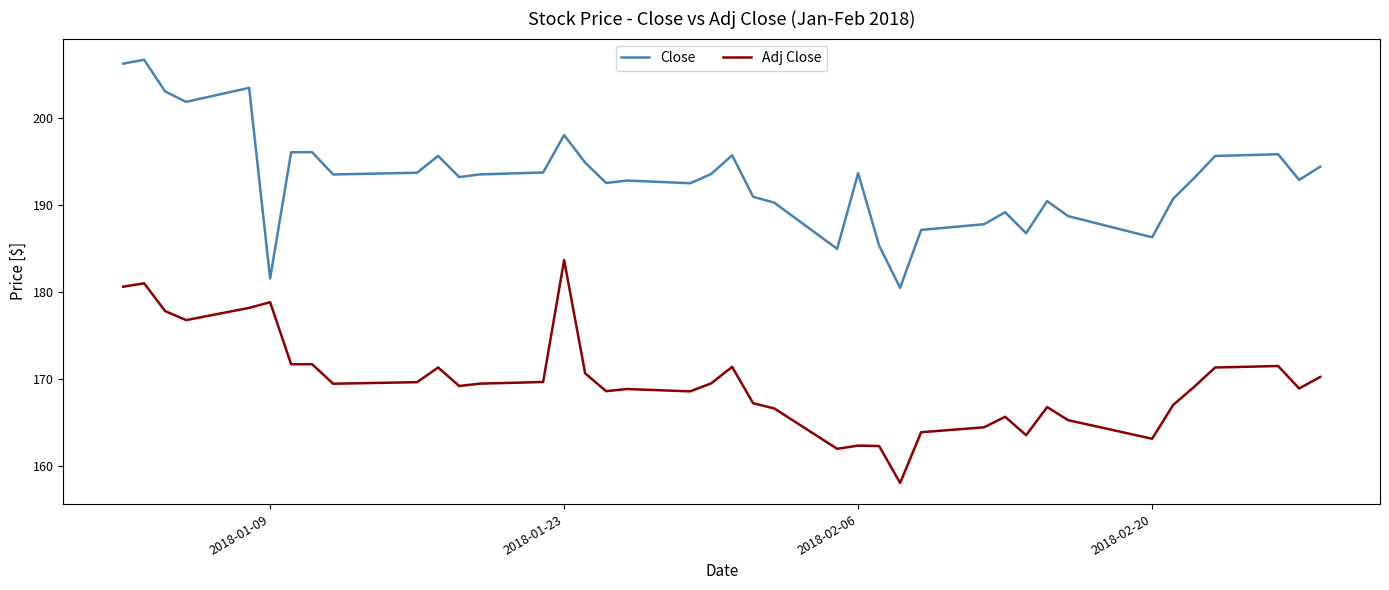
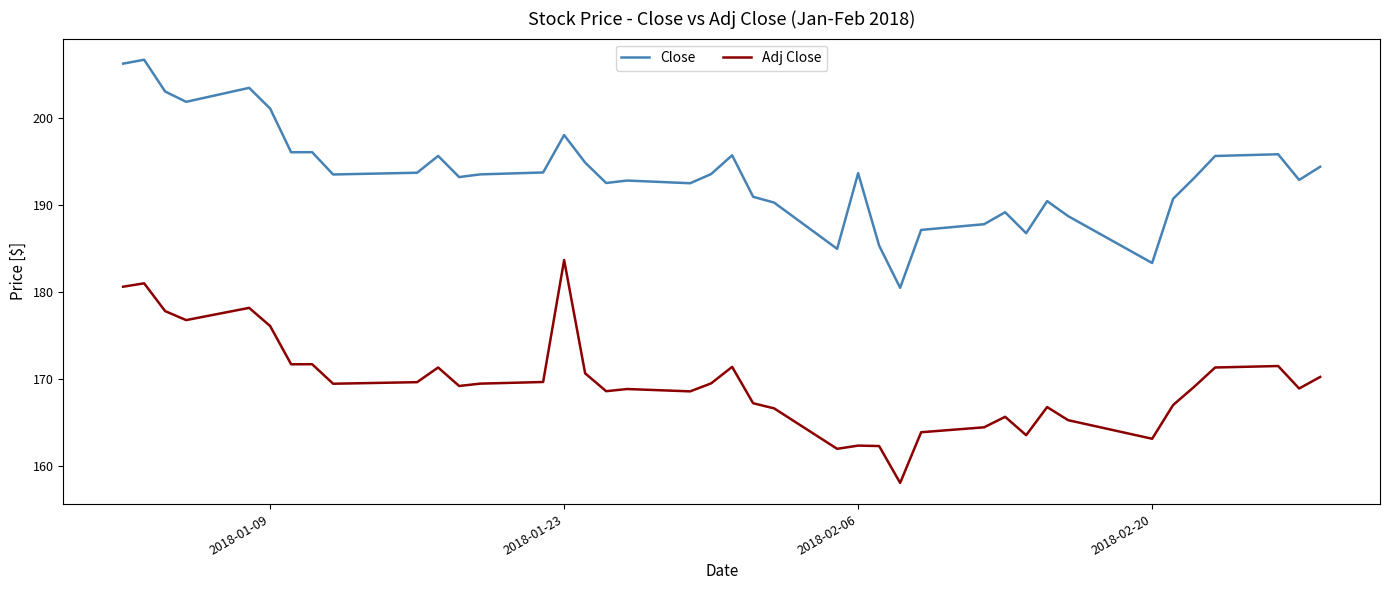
  {
    "Close": {
-     "2018-01-09": 182,
+     "2018-01-09": 201,
      "2018-01-23": 198,
      "2018-02-06": 194,
-     "2018-02-20": 186
+     "2018-02-20": 183
    },
    "Adj Close": {
-     "2018-01-09": 179,
+     "2018-01-09": 176,
      "2018-01-23": 184,
      "2018-02-06": 162,
      "2018-02-20": 163
    }
  }
